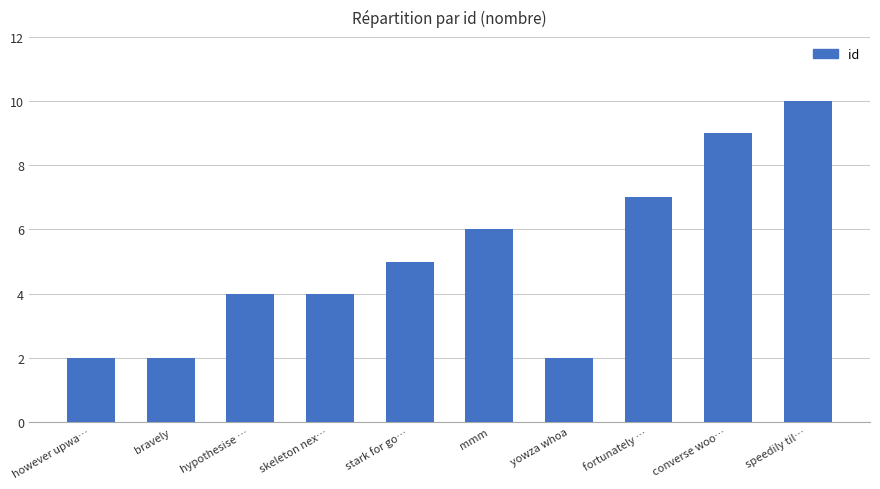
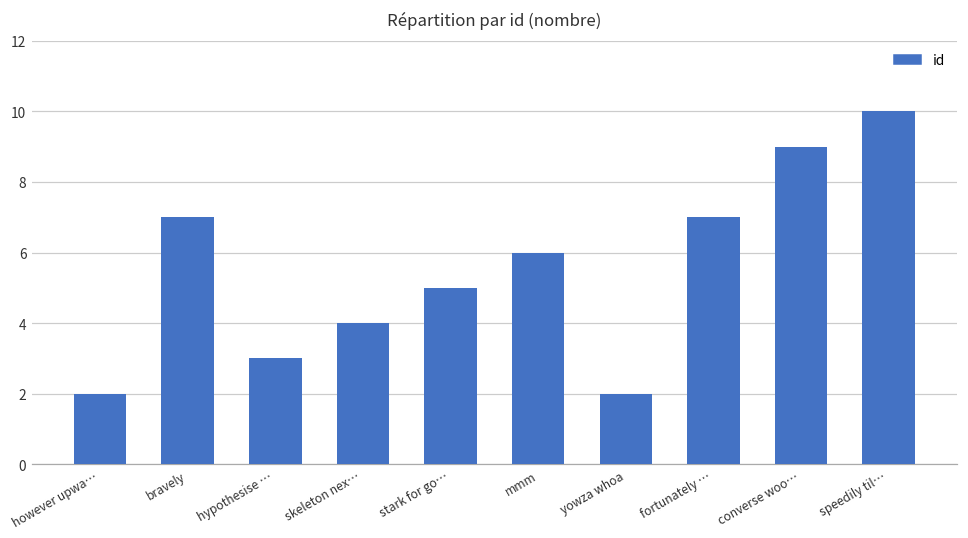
  {
    "however upwa…": 2,
-   "bravely": 2,
-   "hypothesise …": 4,
+   "bravely": 7,
+   "hypothesise …": 3,
    "skeleton nex…": 4,
    "stark for go…": 5,
    "mmm": 6,
    "yowza whoa": 2,
    "fortunately …": 7,
    "converse woo…": 9,
    "speedily til…": 10
  }
